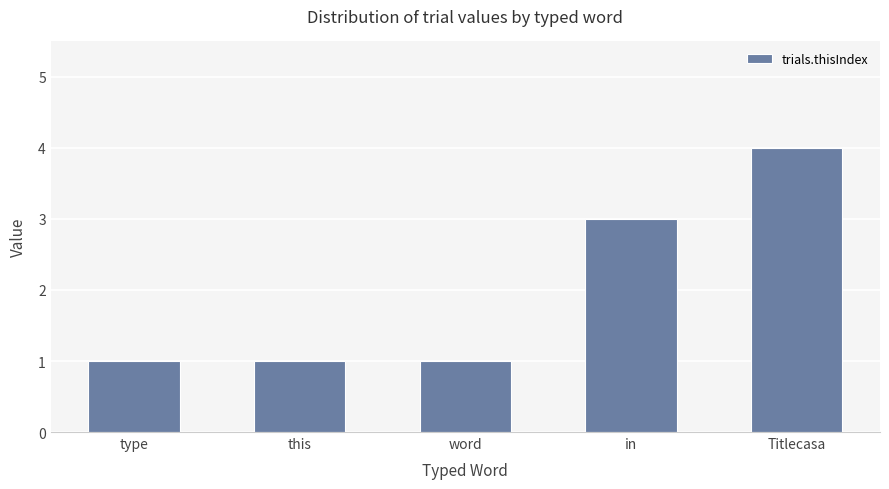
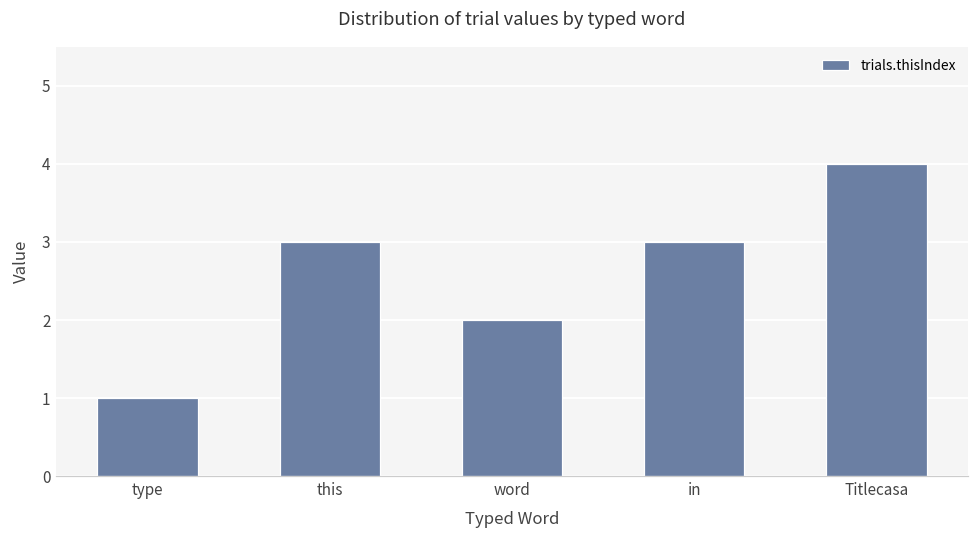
  {
    "type": 1,
-   "this": 1,
-   "word": 1,
+   "this": 3,
+   "word": 2,
    "in": 3,
    "Titlecasa": 4
  }
